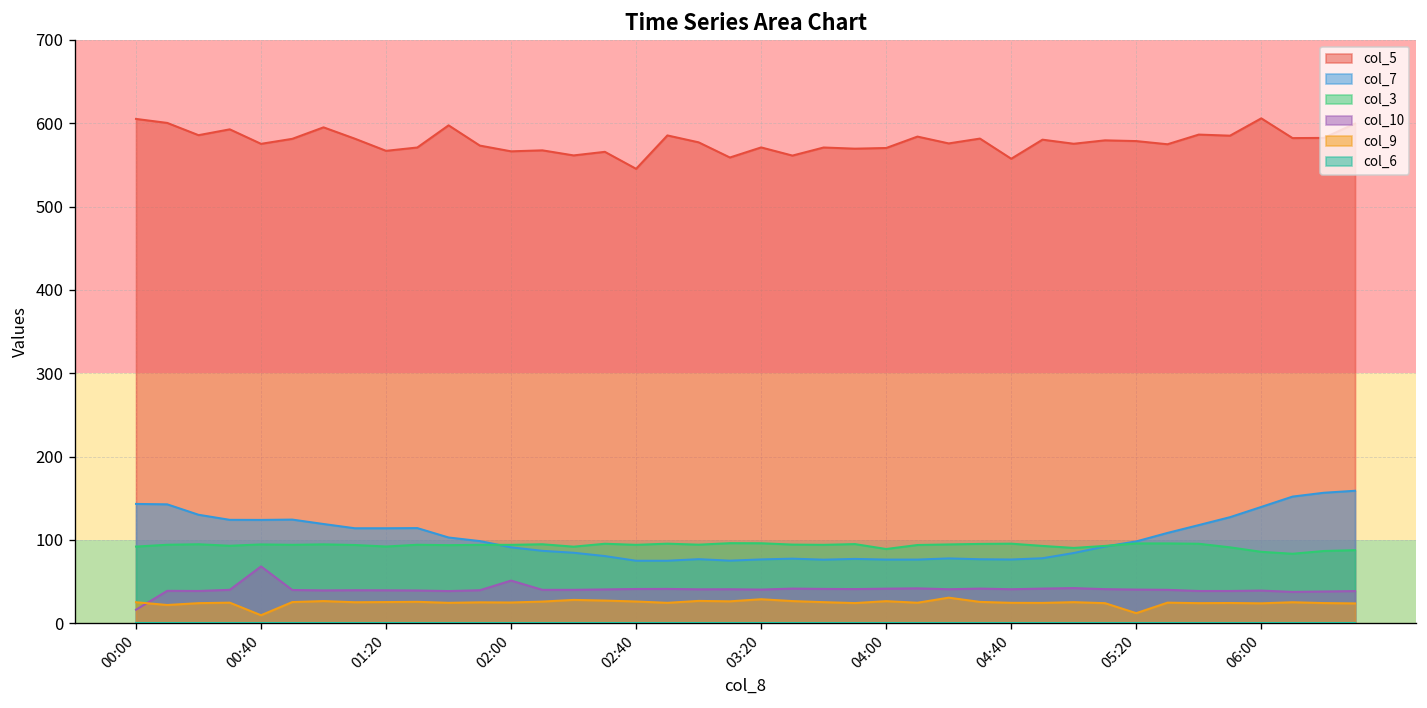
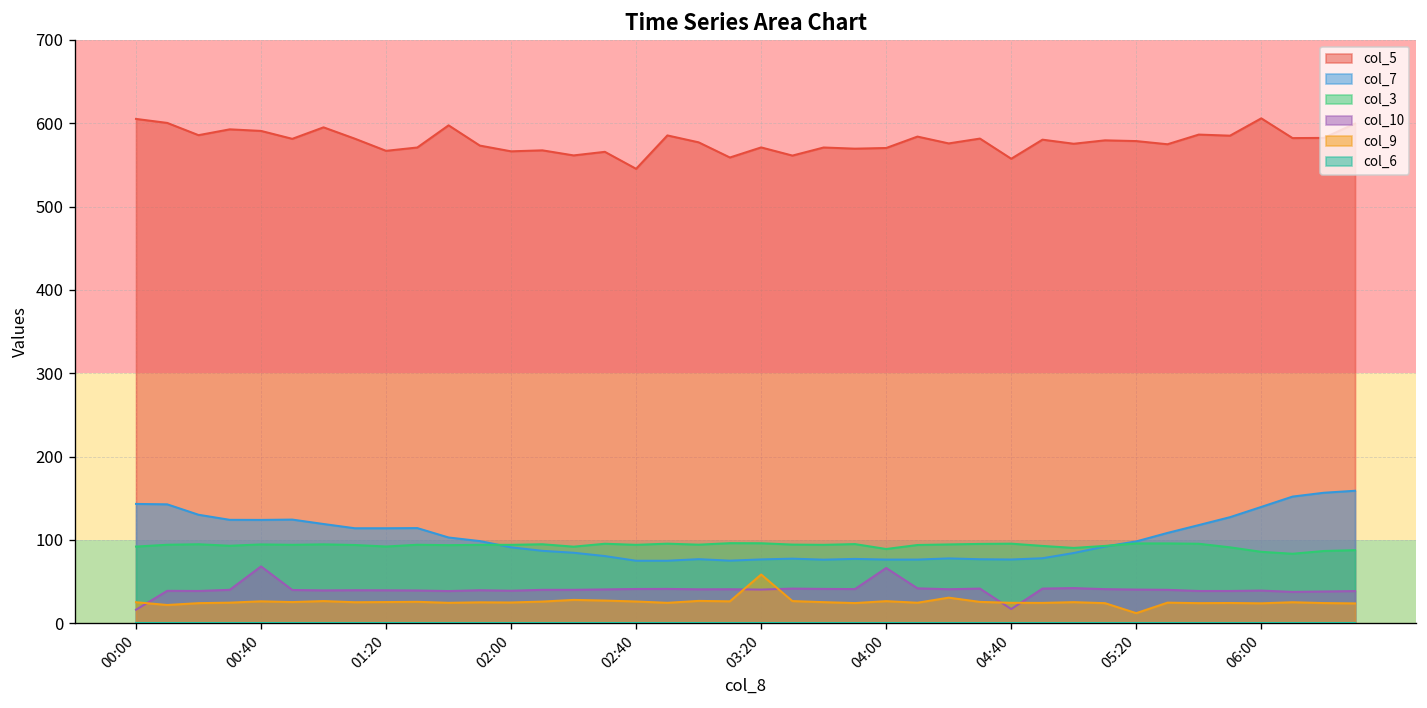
  {
    "col_5": {
      "00:00": 610,
-     "00:40": 580,
+     "00:40": 590,
      "01:20": 570,
      "02:00": 570,
      "02:40": 550,
      "03:20": 570,
      "04:00": 570,
      "04:40": 560,
      "05:20": 580,
      "06:00": 610
    },
    "col_10": {
      "00:00": 20,
      "00:40": 70,
      "01:20": 40,
-     "02:00": 50,
+     "02:00": 40,
      "02:40": 40,
      "03:20": 40,
-     "04:00": 40,
-     "04:40": 40,
+     "04:00": 70,
+     "04:40": 20,
      "05:20": 40,
      "06:00": 40
    },
    "col_9": {
      "00:00": 30,
-     "00:40": 10,
+     "00:40": 30,
      "01:20": 30,
      "02:00": 20,
      "02:40": 30,
-     "03:20": 30,
+     "03:20": 60,
      "04:00": 30,
      "04:40": 20,
      "05:20": 10,
      "06:00": 20
    }
  }
